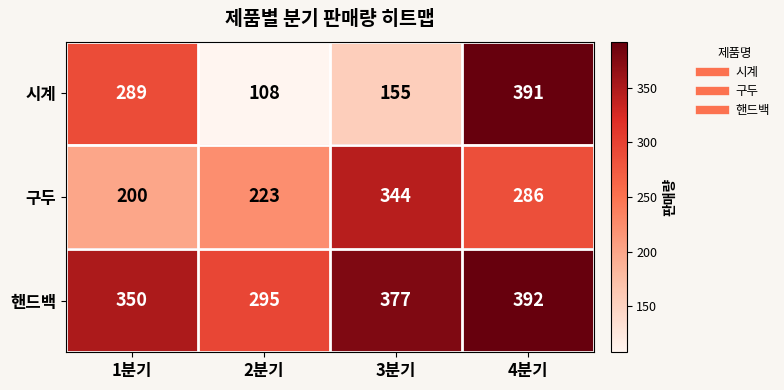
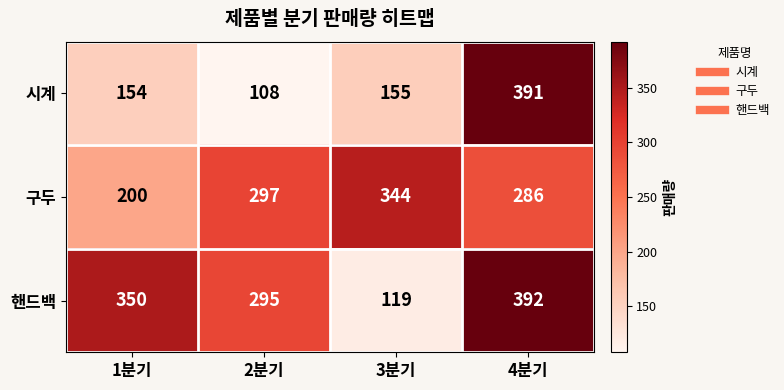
  {
    "시계": {
-     "1분기": 289,
+     "1분기": 154,
      "2분기": 108,
      "3분기": 155,
      "4분기": 391
    },
    "구두": {
      "1분기": 200,
-     "2분기": 223,
+     "2분기": 297,
      "3분기": 344,
      "4분기": 286
    },
    "핸드백": {
      "1분기": 350,
      "2분기": 295,
-     "3분기": 377,
+     "3분기": 119,
      "4분기": 392
    }
  }
